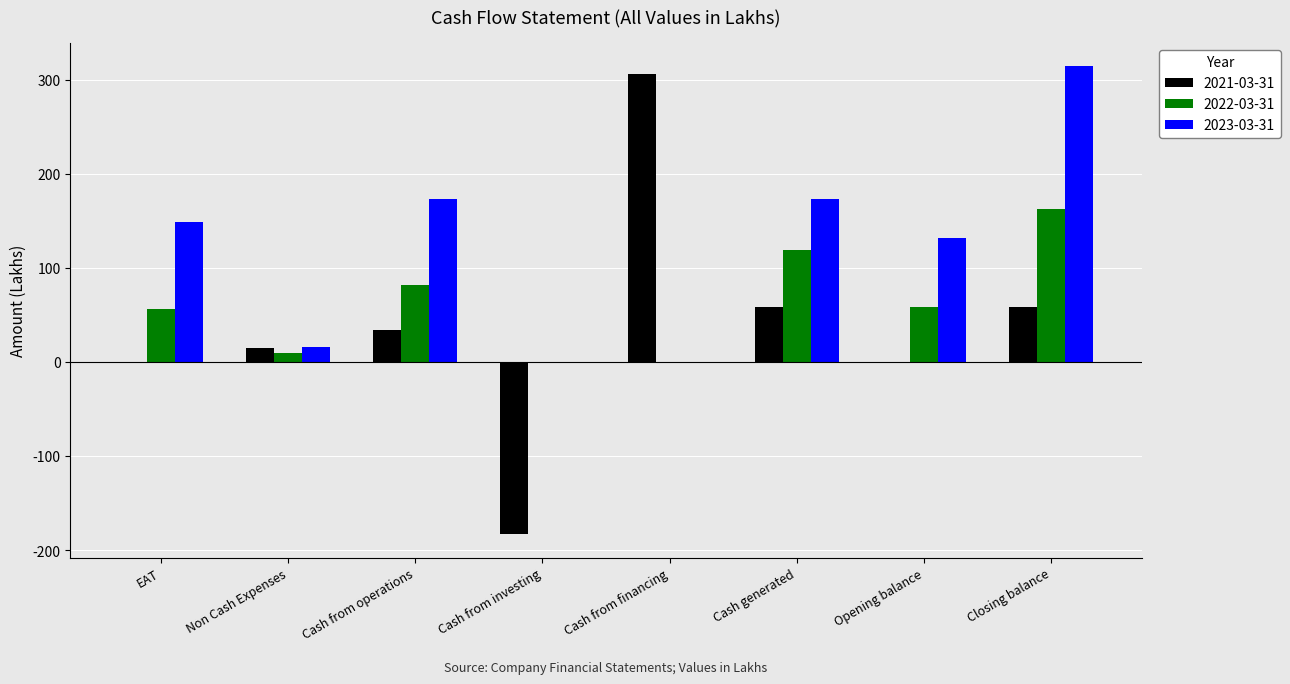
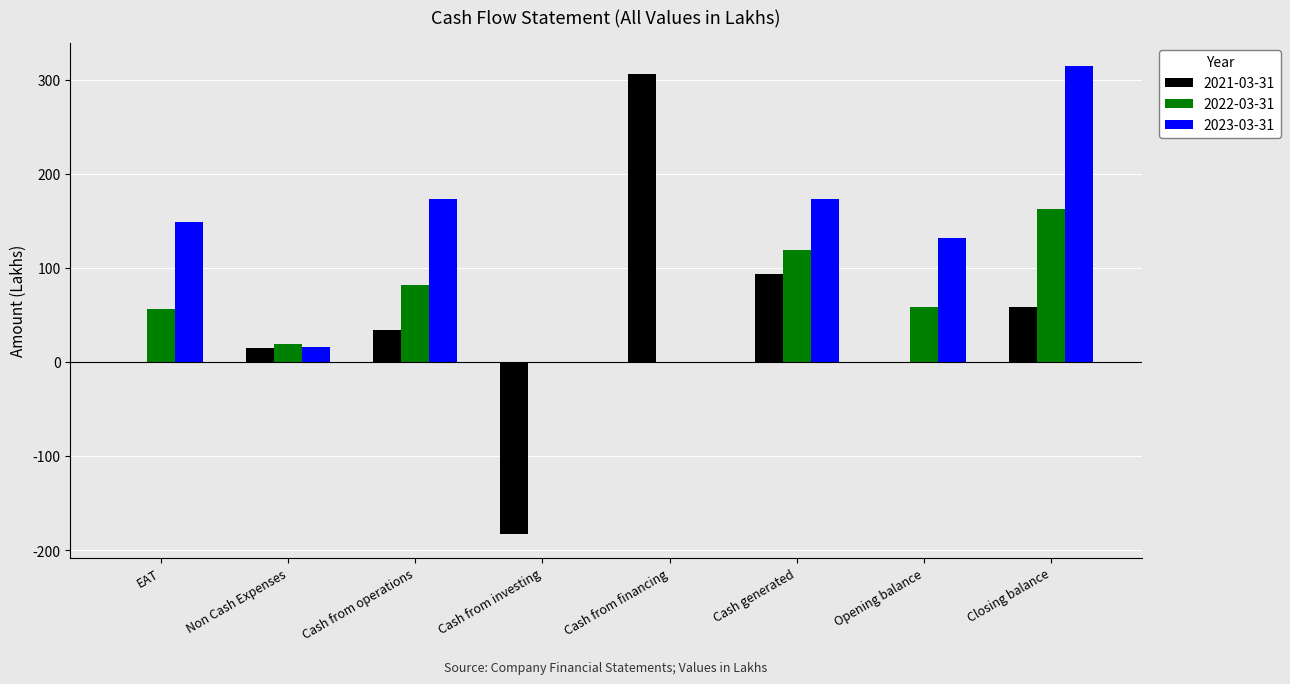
  {
    "2021-03-31": {
      "Non Cash Expenses": 20,
      "Cash from operations": 30,
      "Cash from investing": -180,
      "Cash from financing": 310,
-     "Cash generated": 60,
+     "Cash generated": 90,
      "Opening balance": 0,
      "Closing balance": 60
    },
    "2022-03-31": {
      "EAT": 60,
-     "Non Cash Expenses": 10,
+     "Non Cash Expenses": 20,
      "Cash from operations": 80,
      "Cash from investing": 0,
      "Cash from financing": 0,
      "Cash generated": 120,
      "Opening balance": 60,
      "Closing balance": 160
    },
    "2023-03-31": {
      "EAT": 150,
      "Non Cash Expenses": 20,
      "Cash from operations": 170,
      "Cash from investing": 0,
      "Cash from financing": 0,
      "Cash generated": 170,
      "Opening balance": 130,
      "Closing balance": 310
    }
  }
